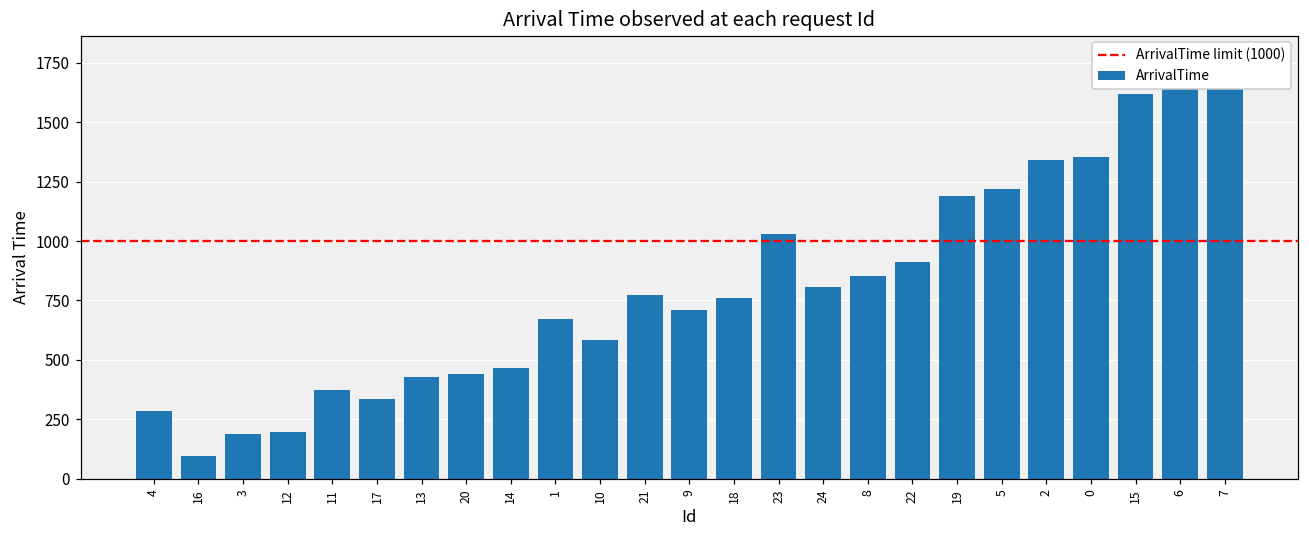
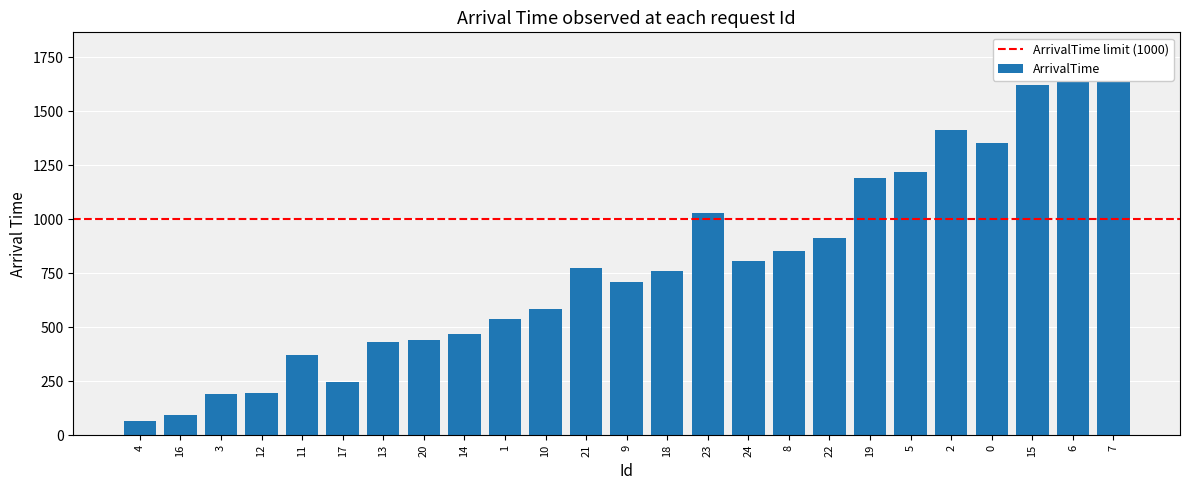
  {
-   "4": 290,
+   "4": 70,
    "16": 90,
    "3": 190,
    "12": 200,
    "11": 370,
-   "17": 330,
+   "17": 240,
    "13": 430,
    "20": 440,
    "14": 470,
-   "1": 670,
+   "1": 540,
    "10": 580,
    "21": 770,
    "9": 710,
    "18": 760,
    "23": 1030,
    "24": 810,
    "8": 850,
    "22": 910,
    "19": 1190,
    "5": 1220,
-   "2": 1340,
+   "2": 1410,
    "0": 1350,
    "15": 1620
  }
